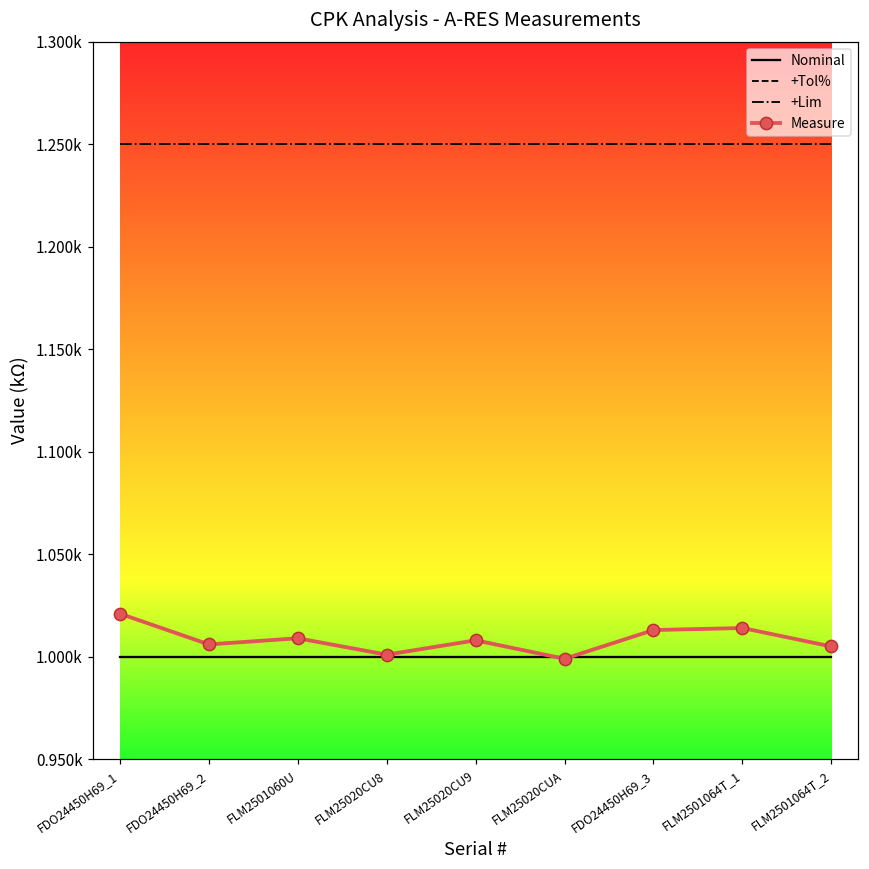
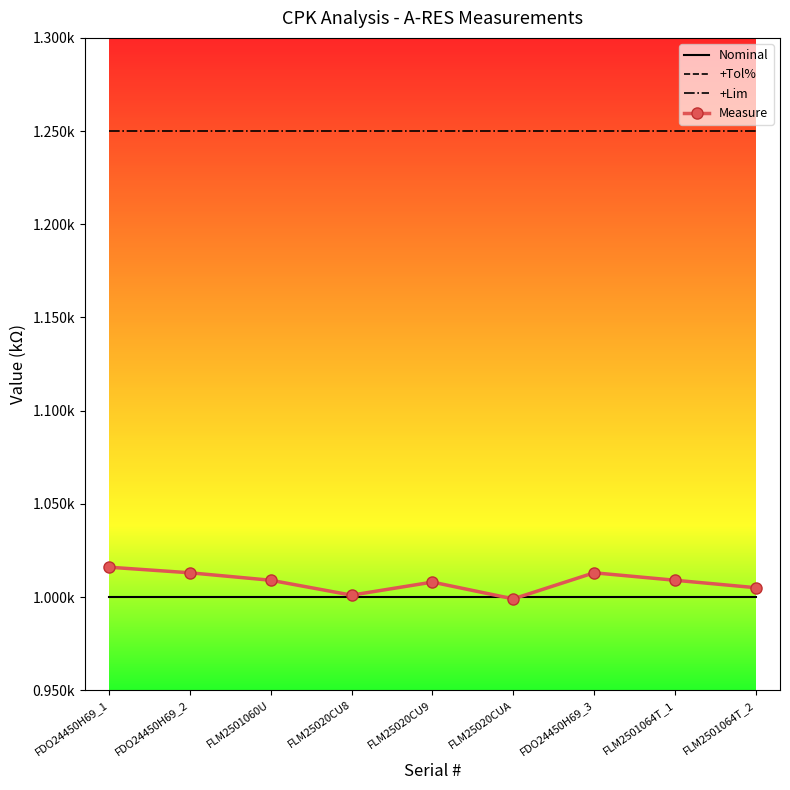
  {
    "Measure": {
-     "FDO24450H69_1": 1021,
-     "FDO24450H69_2": 1006,
+     "FDO24450H69_1": 1016,
+     "FDO24450H69_2": 1013,
      "FLM2501060U": 1009,
      "FLM25020CU9": 1008,
      "FDO24450H69_3": 1013,
-     "FLM2501064T_1": 1014,
+     "FLM2501064T_1": 1009,
      "FLM2501064T_2": 1005
    }
  }
